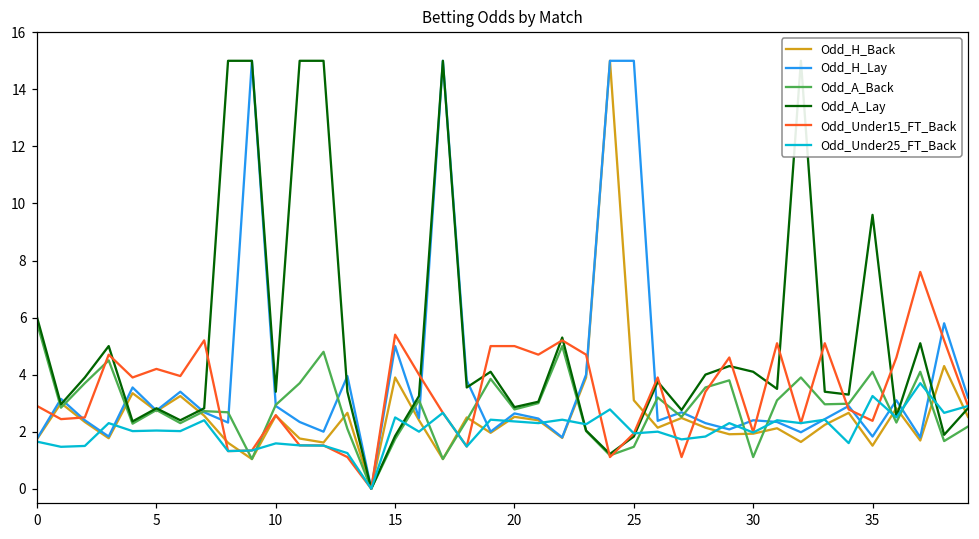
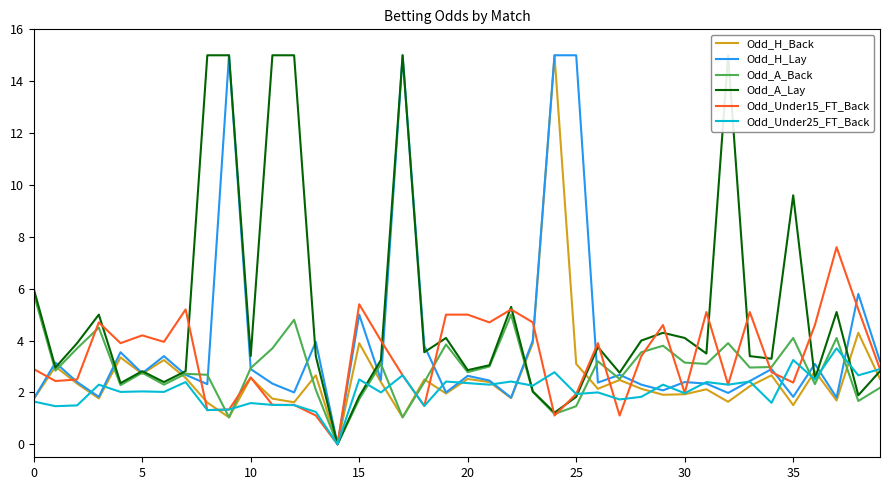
  {
    "Odd_H_Back": {
      "15": 3.9,
      "20": 2.5,
      "25": 3.1,
      "35": 1.5
    },
    "Odd_A_Back": {
      "0": 5.8,
      "15": 1.7,
      "25": 1.5,
-     "30": 1.1,
+     "30": 3.2,
      "35": 4.1
    },
    "Odd_A_Lay": {
      "0": 6.0,
      "10": 3.4,
      "15": 1.9,
      "25": 1.8,
      "30": 4.1,
      "35": 9.6
    },
    "Odd_Under15_FT_Back": {
      "0": 2.9,
      "5": 4.2,
      "15": 5.4,
      "20": 5.0,
      "35": 2.4
    }
  }
